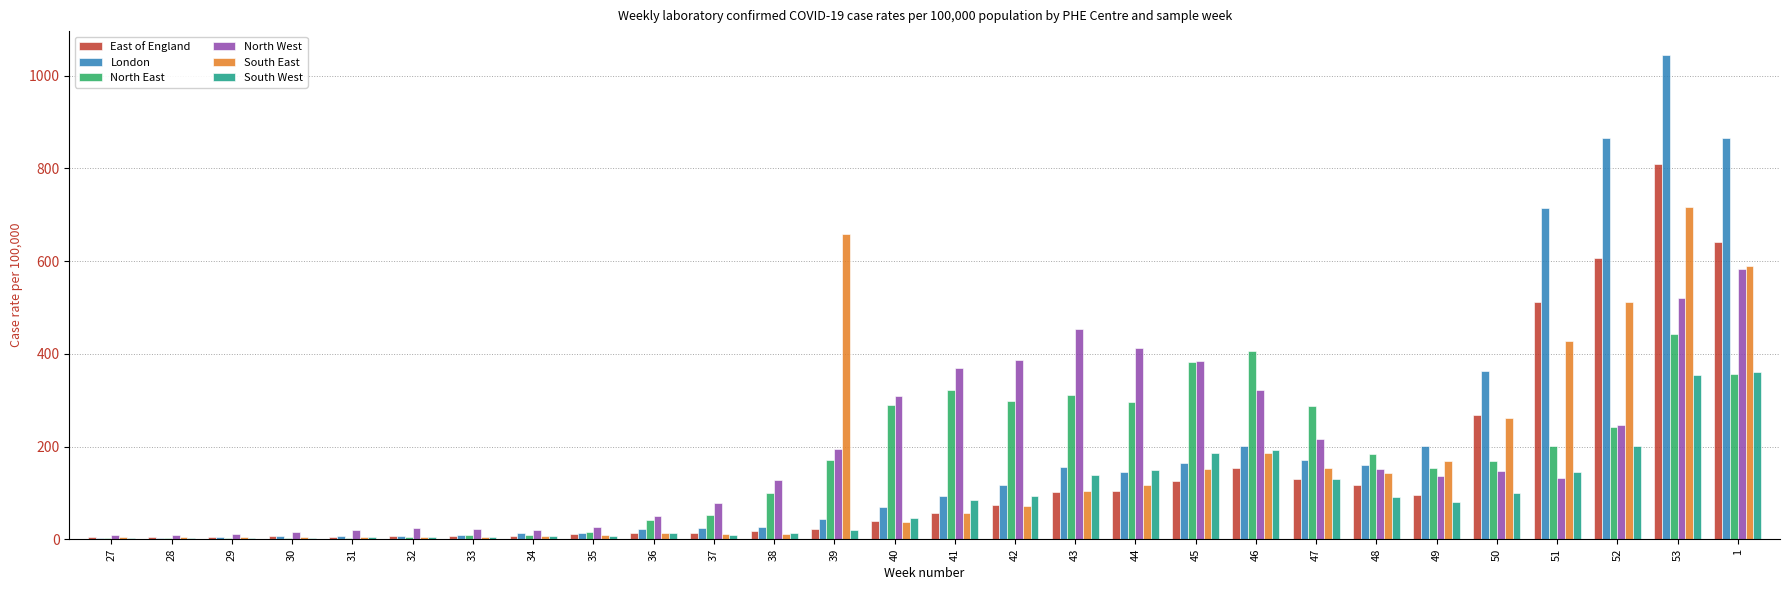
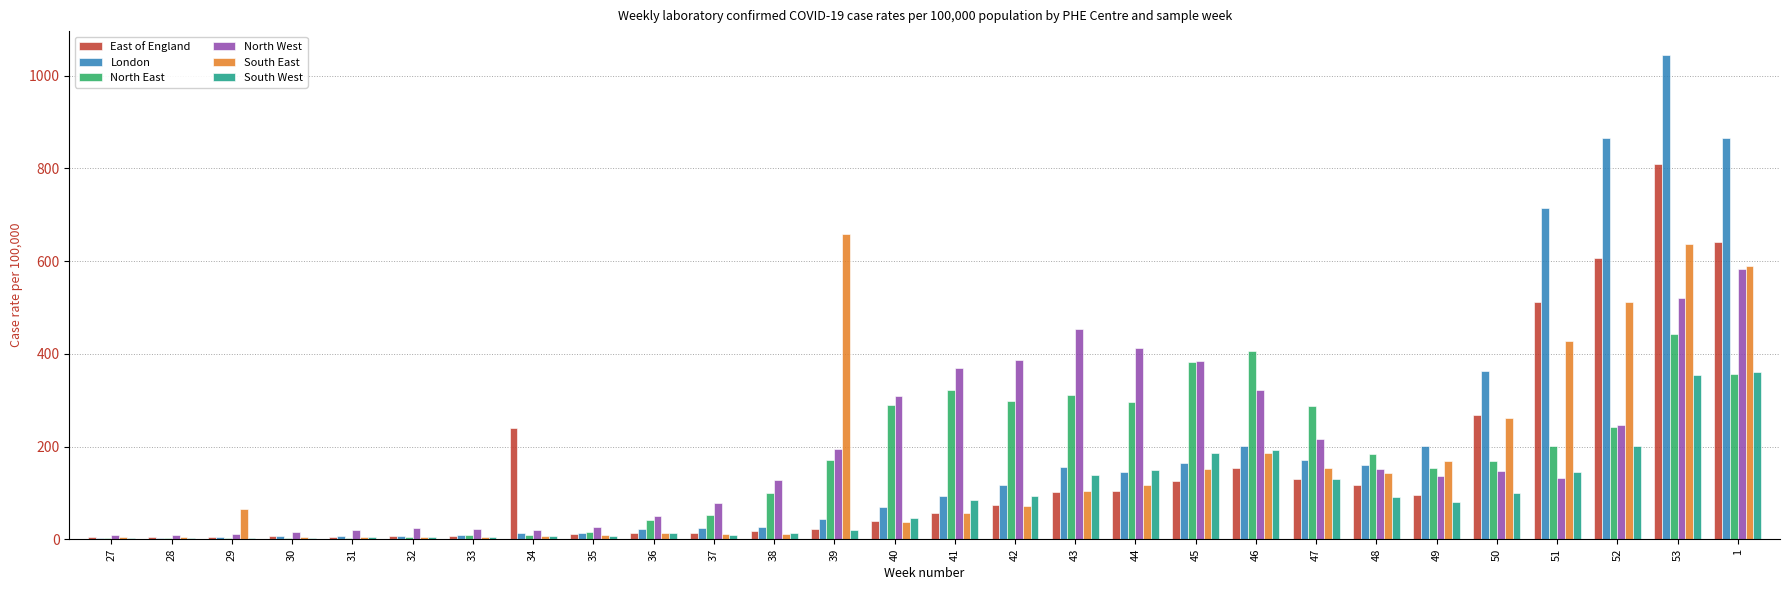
  {
    "East of England": {
      "28": 10,
      "29": 10,
      "30": 10,
      "32": 10,
      "33": 10,
-     "34": 10,
+     "34": 240,
      "35": 10,
      "36": 10,
      "37": 10,
      "38": 20,
      "39": 20,
      "40": 40,
      "41": 60,
      "42": 70,
      "43": 100,
      "44": 100,
      "45": 130,
      "46": 150,
      "47": 130,
      "48": 120,
      "49": 90,
      "50": 270,
      "51": 510,
      "52": 610,
      "53": 810,
      "1": 640
    },
    "London": {
      "30": 10,
      "31": 10,
      "32": 10,
      "33": 10,
      "34": 10,
      "35": 10,
      "36": 20,
      "37": 20,
      "38": 30,
      "39": 40,
      "40": 70,
      "41": 90,
      "42": 120,
      "43": 160,
      "44": 150,
      "45": 160,
      "46": 200,
      "47": 170,
      "48": 160,
      "49": 200,
      "50": 360,
      "51": 710,
      "52": 870,
      "53": 1040,
      "1": 860
    },
    "North West": {
      "27": 10,
      "28": 10,
      "29": 10,
      "30": 20,
      "31": 20,
      "32": 20,
      "33": 20,
      "34": 20,
      "35": 30,
      "36": 50,
      "37": 80,
      "38": 130,
      "39": 190,
      "40": 310,
      "41": 370,
      "42": 390,
      "43": 450,
      "44": 410,
      "45": 380,
      "46": 320,
      "47": 220,
      "48": 150,
      "49": 140,
      "50": 150,
      "51": 130,
      "52": 250,
      "53": 520,
      "1": 580
    },
    "South East": {
-     "29": 0,
+     "29": 70,
      "33": 10,
      "34": 10,
      "35": 10,
      "36": 10,
      "37": 10,
      "38": 10,
      "39": 660,
      "40": 40,
      "41": 60,
      "42": 70,
      "43": 100,
      "44": 120,
      "45": 150,
      "46": 190,
      "47": 150,
      "48": 140,
      "49": 170,
      "50": 260,
      "51": 430,
      "52": 510,
-     "53": 720,
+     "53": 640,
      "1": 590
    }
  }
